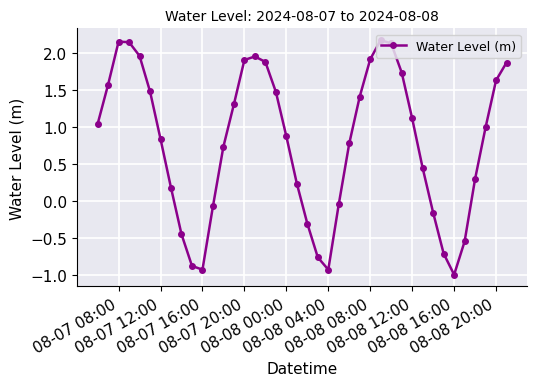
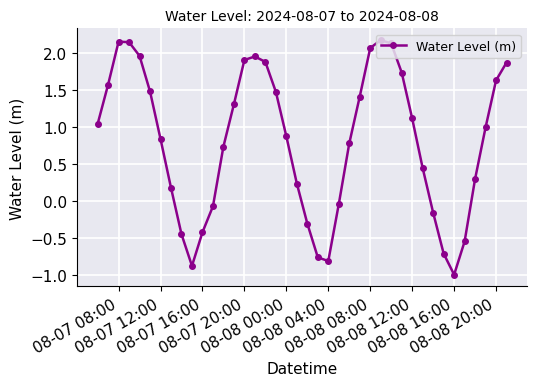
  {
    "08-07 08:00": 2.2,
    "08-07 12:00": 0.8,
-   "08-07 16:00": -0.9,
+   "08-07 16:00": -0.4,
    "08-07 20:00": 1.9,
    "08-08 00:00": 0.9,
-   "08-08 04:00": -0.9,
-   "08-08 08:00": 1.9,
+   "08-08 04:00": -0.8,
+   "08-08 08:00": 2.1,
    "08-08 12:00": 1.1,
    "08-08 16:00": -1.0,
    "08-08 20:00": 1.6
  }
